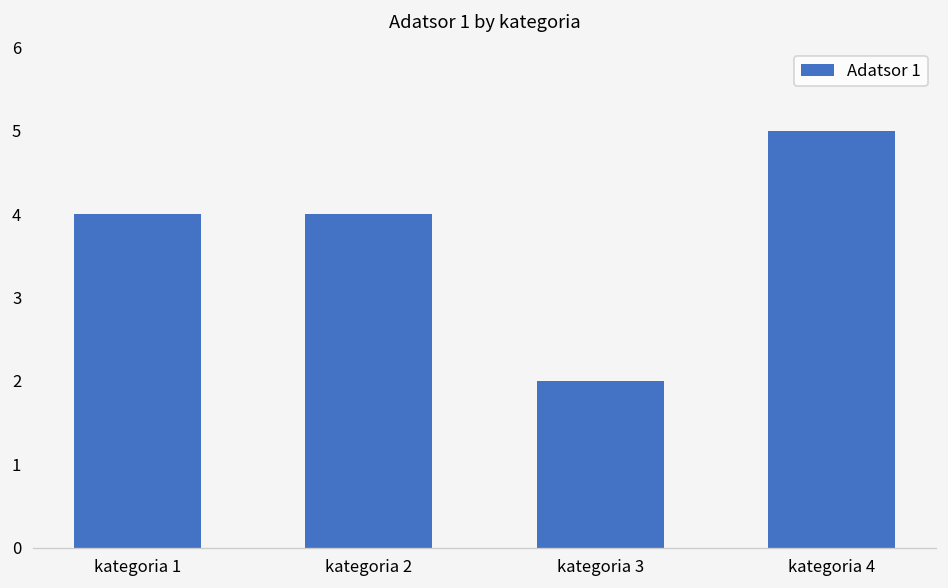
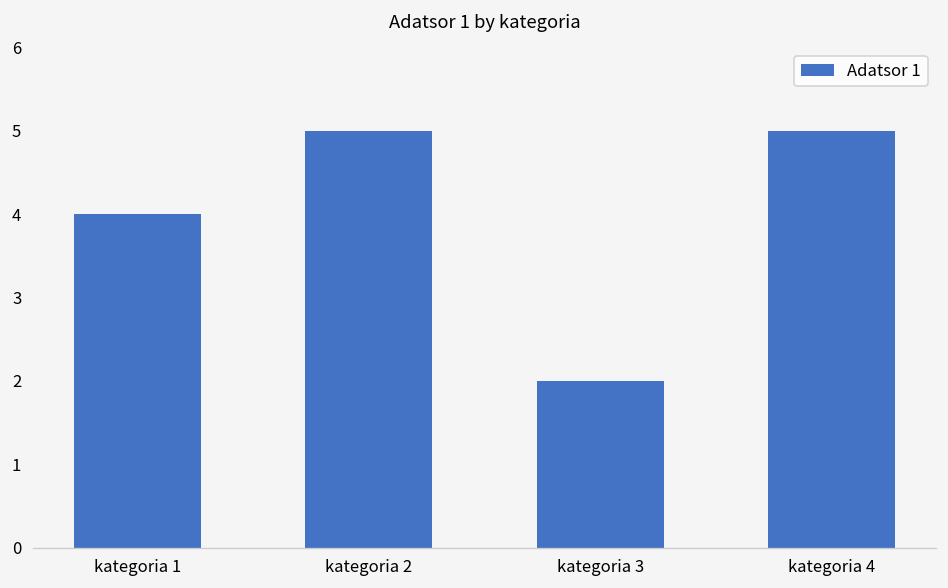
  {
    "kategoria 1": 4,
-   "kategoria 2": 4,
+   "kategoria 2": 5,
    "kategoria 3": 2,
    "kategoria 4": 5
  }
